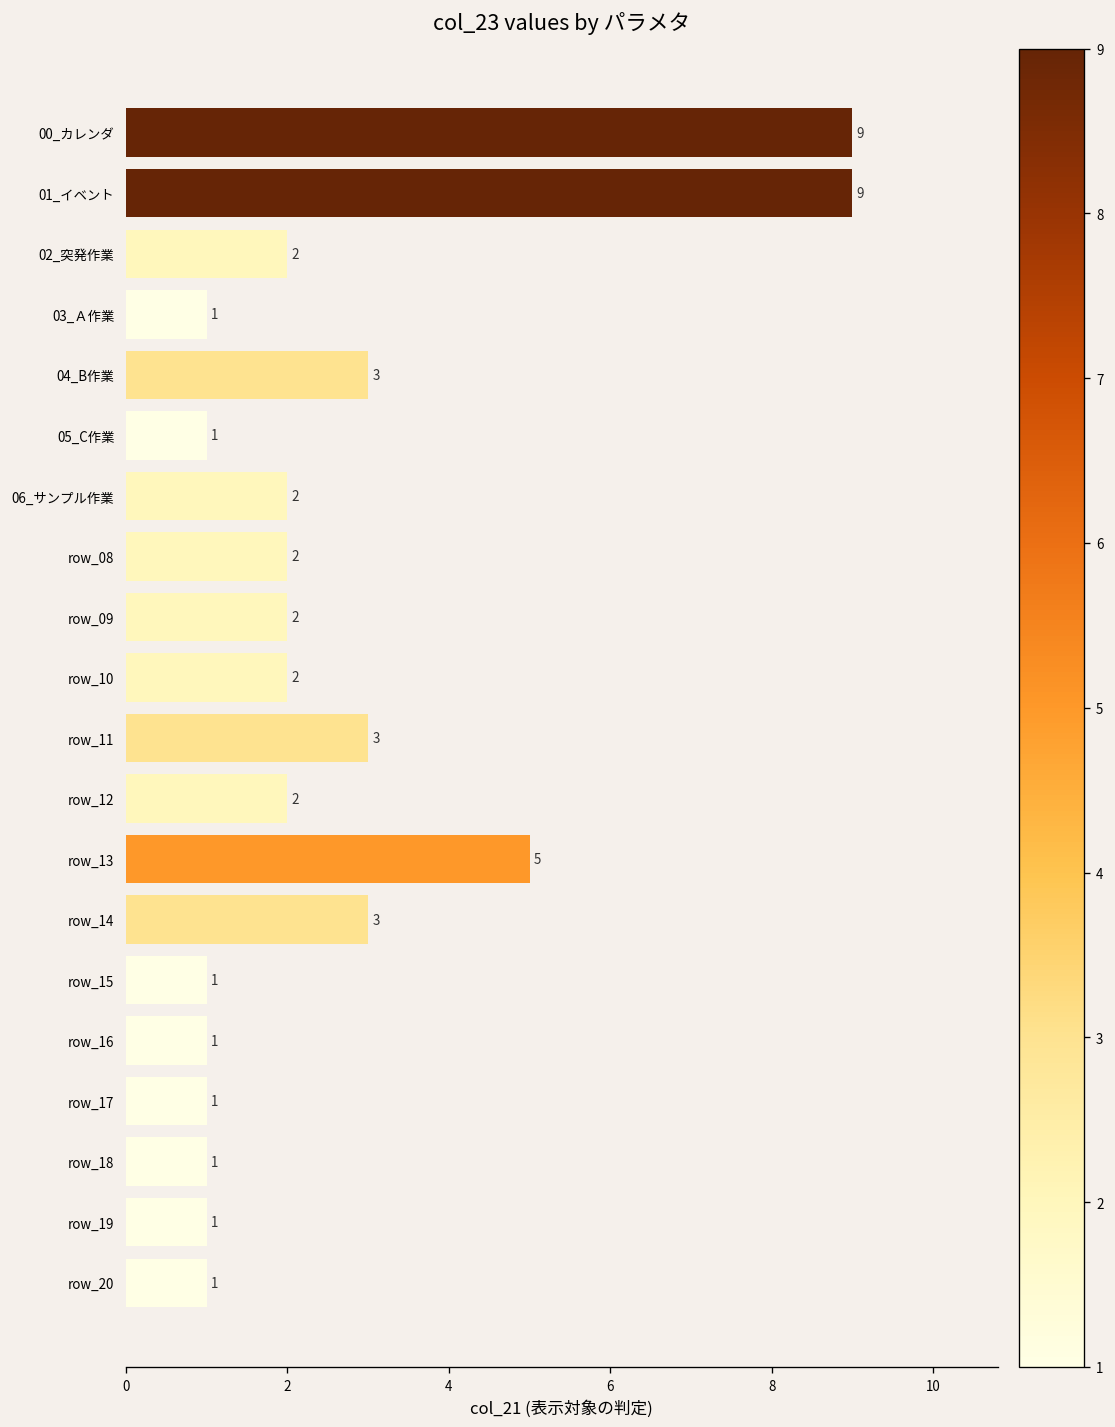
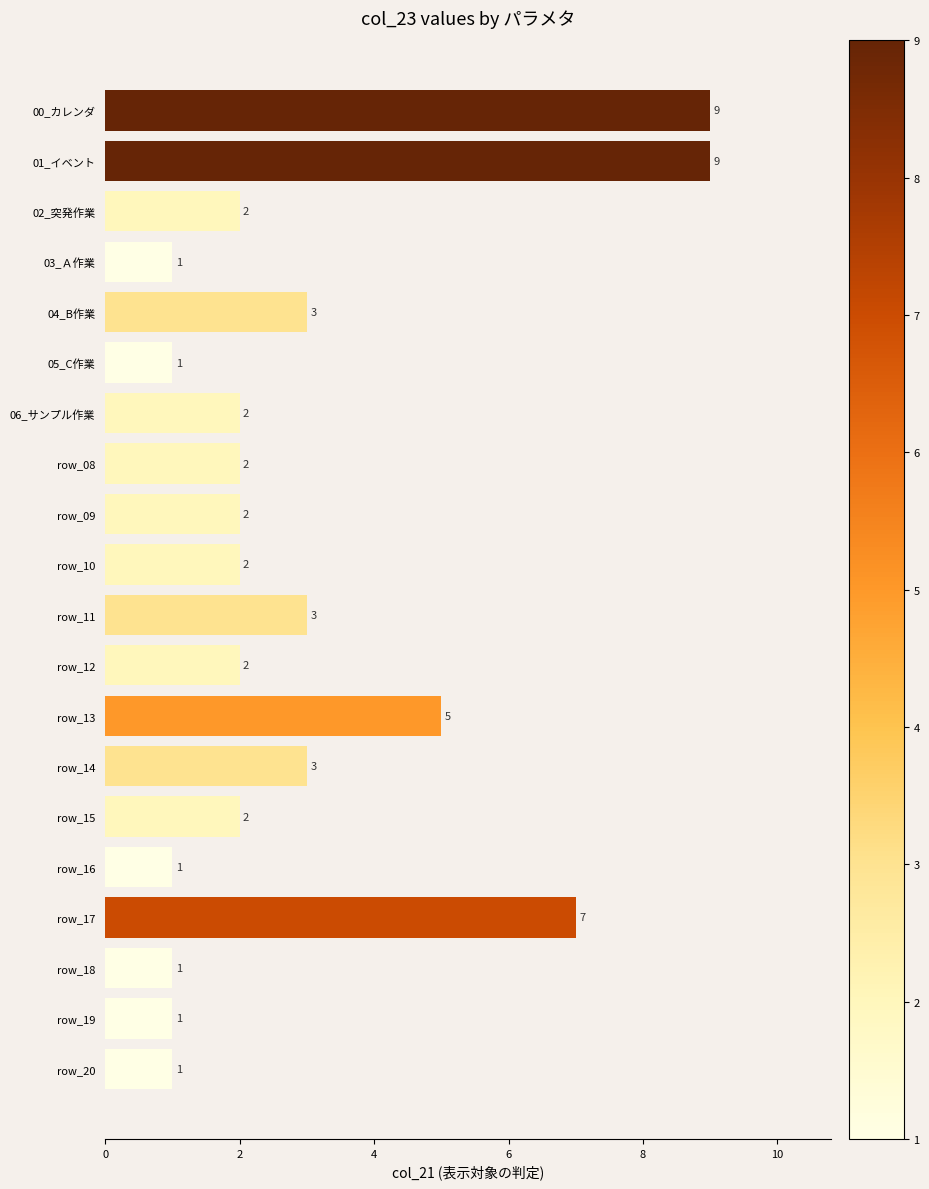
  {
    "00_カレンダ": 9,
    "01_イベント": 9,
    "02_突発作業": 2,
    "03_Ａ作業": 1,
    "04_B作業": 3,
    "05_C作業": 1,
    "06_サンプル作業": 2,
    "row_08": 2,
    "row_09": 2,
    "row_10": 2,
    "row_11": 3,
    "row_12": 2,
    "row_13": 5,
    "row_14": 3,
-   "row_15": 1,
+   "row_15": 2,
    "row_16": 1,
-   "row_17": 1,
+   "row_17": 7,
    "row_18": 1,
    "row_19": 1,
    "row_20": 1
  }
